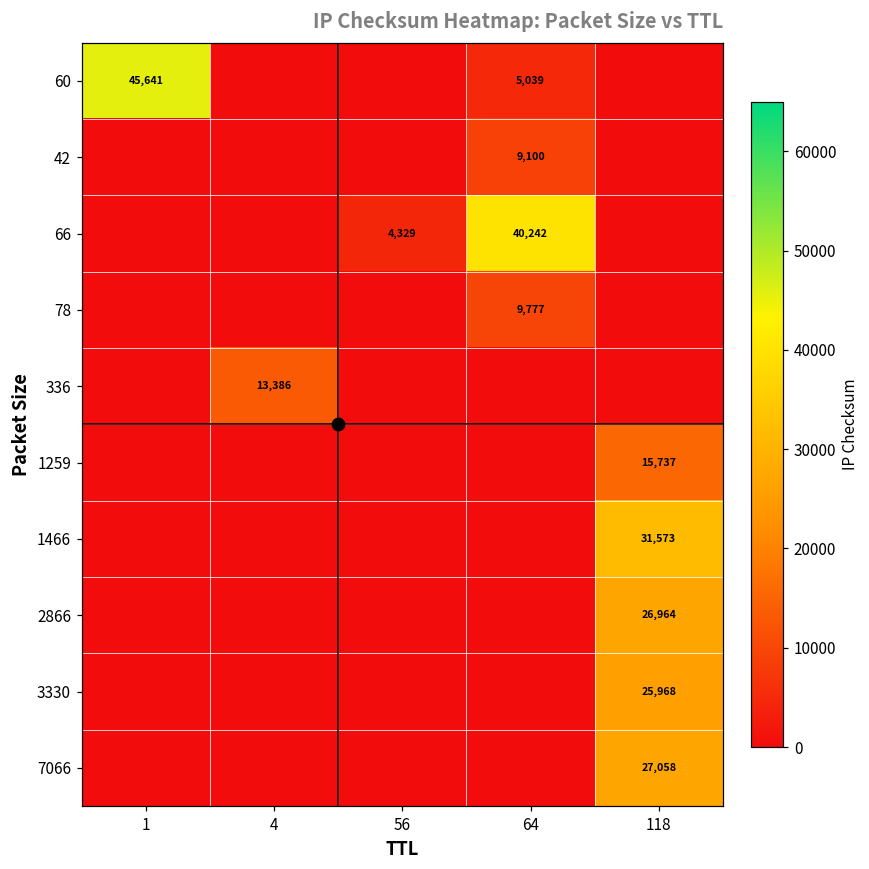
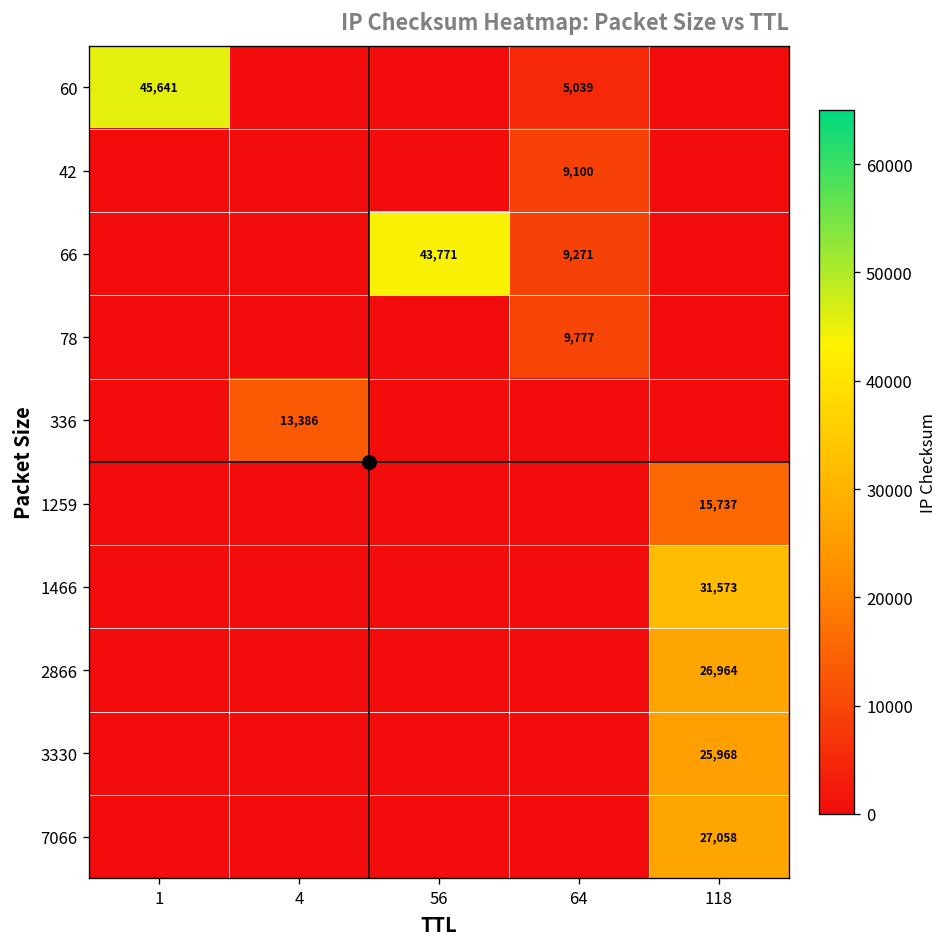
  {
    "60": {
      "1": "45,641",
      "64": "5,039"
    },
    "42": {
      "64": "9,100"
    },
    "66": {
-     "56": "4,329",
-     "64": "40,242"
+     "56": "43,771",
+     "64": "9,271"
    },
    "78": {
      "64": "9,777"
    },
    "336": {
      "4": "13,386"
    },
    "1259": {
      "118": "15,737"
    },
    "1466": {
      "118": "31,573"
    },
    "2866": {
      "118": "26,964"
    },
    "3330": {
      "118": "25,968"
    },
    "7066": {
      "118": "27,058"
    }
  }
